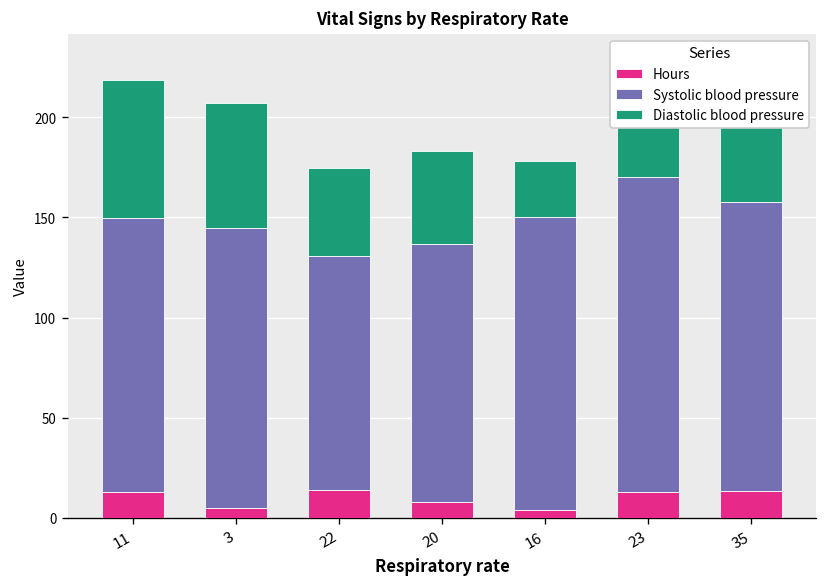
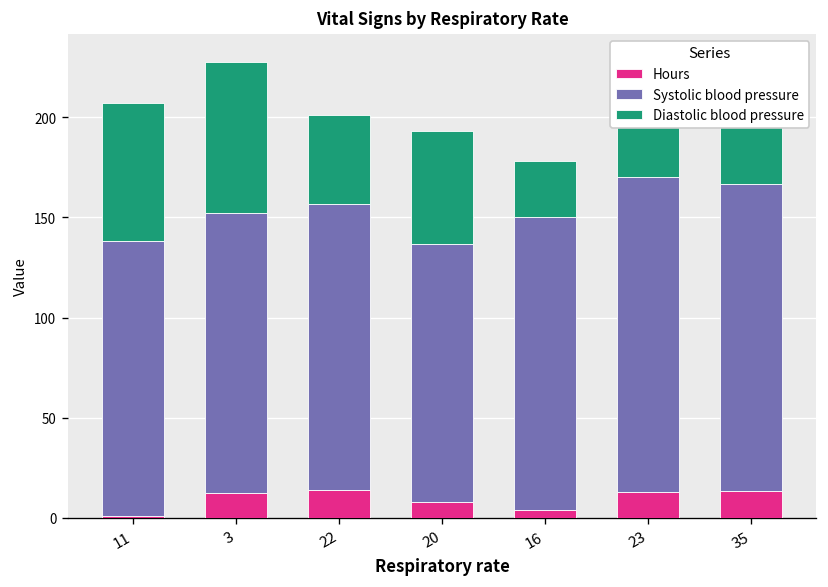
  {
    "Hours": {
-     "11": 13,
-     "3": 5,
+     "11": 1,
+     "3": 12,
      "22": 14,
      "20": 8,
      "16": 4,
      "23": 13,
      "35": 14
    },
    "Systolic blood pressure": {
      "11": 137,
      "3": 140,
-     "22": 117,
+     "22": 143,
      "20": 129,
      "16": 146,
      "23": 157,
-     "35": 144
+     "35": 153
    },
    "Diastolic blood pressure": {
      "11": 69,
-     "3": 62,
+     "3": 76,
      "22": 44,
-     "20": 46,
+     "20": 56,
      "16": 28
    }
  }
